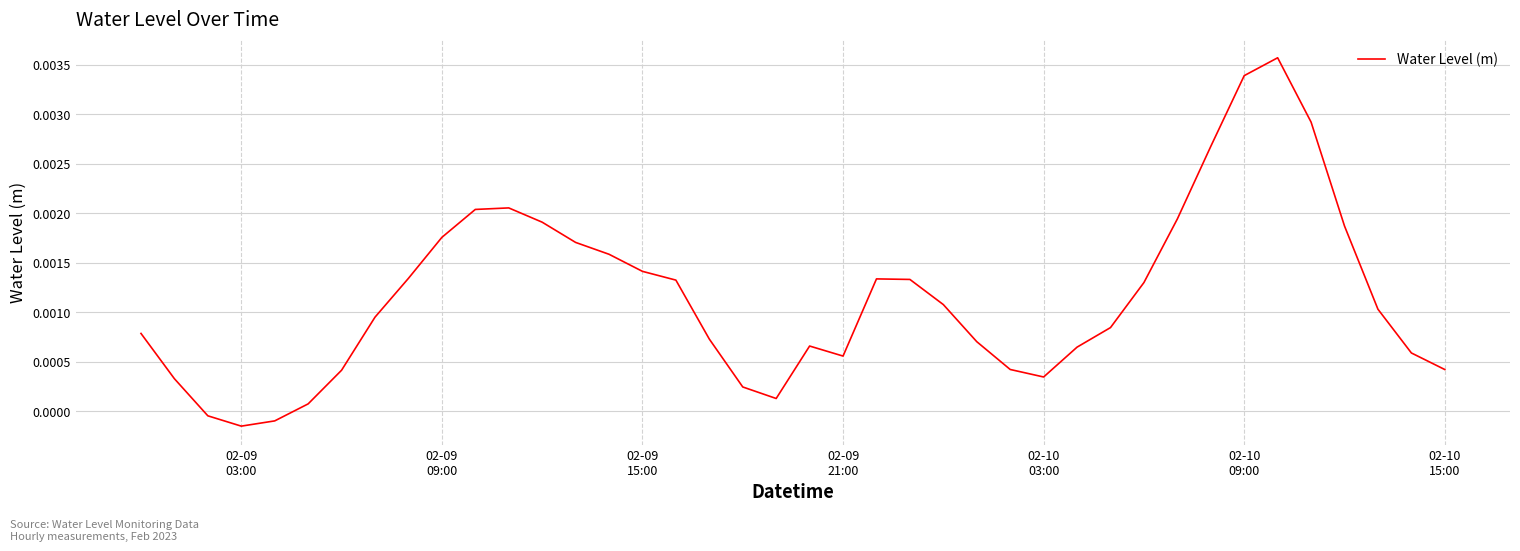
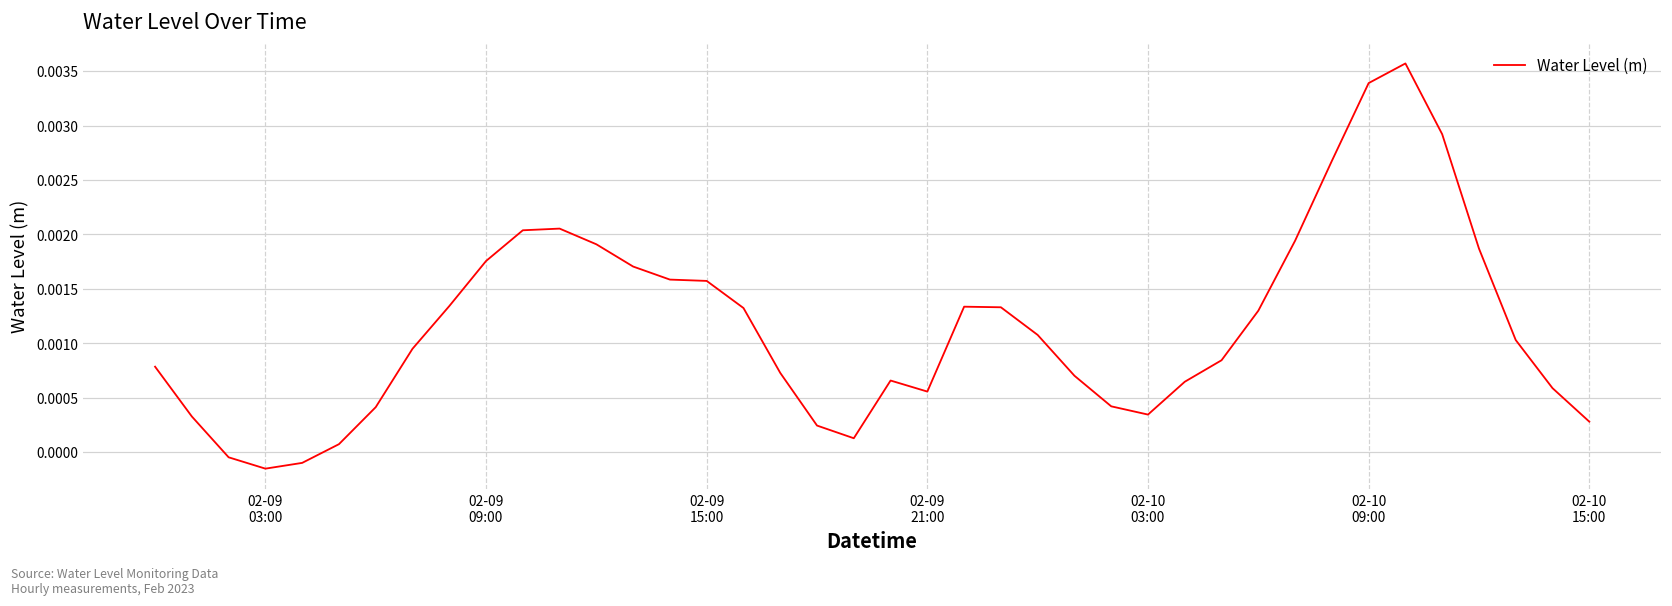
  {
    "02-09 03:00": -0.0002,
    "02-09 09:00": 0.0018,
-   "02-09 15:00": 0.0014,
+   "02-09 15:00": 0.0016,
    "02-09 21:00": 0.0006,
    "02-10 03:00": 0.0003,
    "02-10 09:00": 0.0034,
-   "02-10 15:00": 0.0004
+   "02-10 15:00": 0.0003
  }
